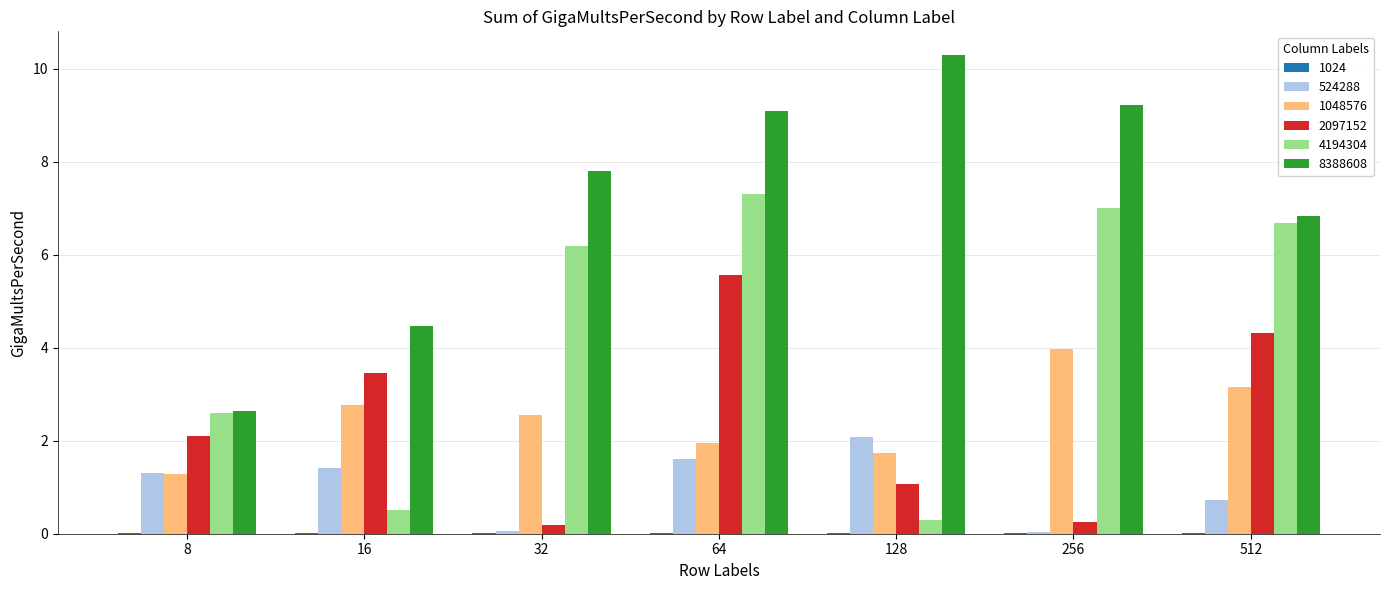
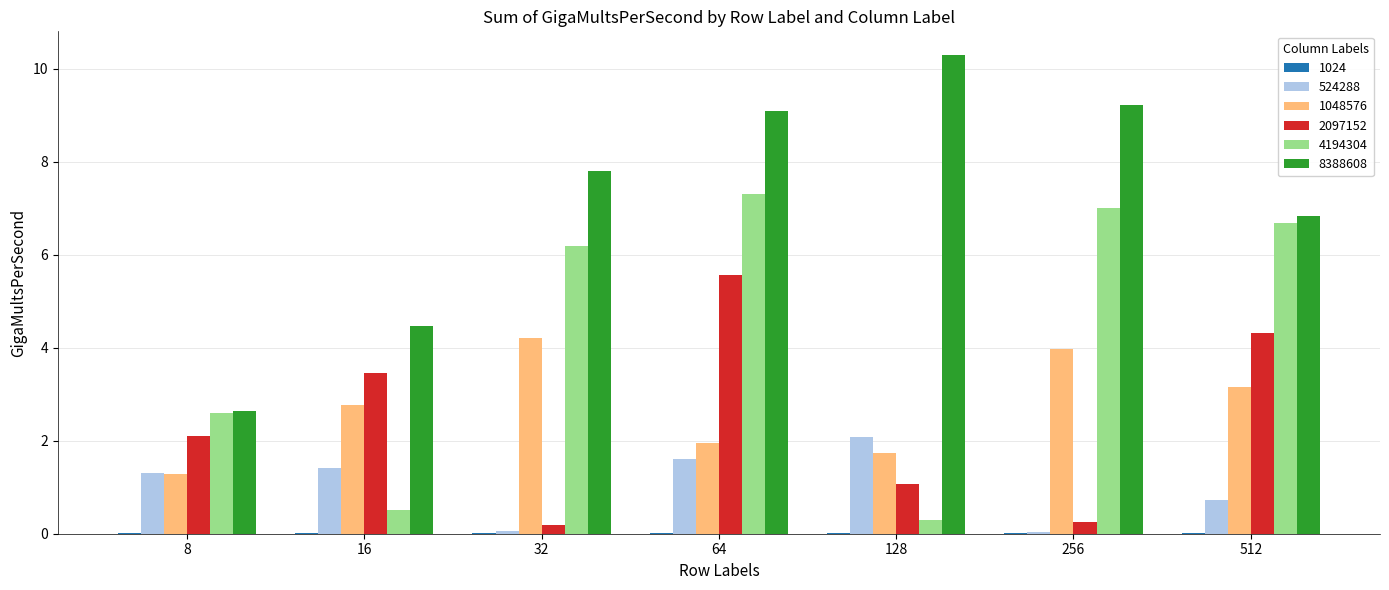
  {
    "524288": {
      "8": 1.3,
      "16": 1.4,
      "64": 1.6,
      "128": 2.1,
      "512": 0.7
    },
    "1048576": {
      "8": 1.3,
      "16": 2.8,
-     "32": 2.5,
+     "32": 4.2,
      "64": 1.9,
      "128": 1.7,
      "256": 4.0,
      "512": 3.2
    },
    "2097152": {
      "8": 2.1,
      "16": 3.5,
      "32": 0.2,
      "64": 5.6,
      "128": 1.1,
      "256": 0.3,
      "512": 4.3
    },
    "4194304": {
      "8": 2.6,
      "16": 0.5,
      "32": 6.2,
      "64": 7.3,
      "128": 0.3,
      "256": 7.0,
      "512": 6.7
    },
    "8388608": {
      "8": 2.6,
      "16": 4.5,
      "32": 7.8,
      "64": 9.1,
      "128": 10.3,
      "256": 9.2,
      "512": 6.8
    }
  }
